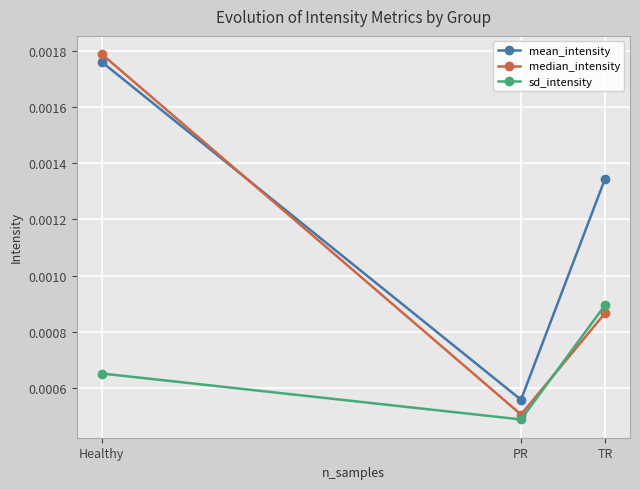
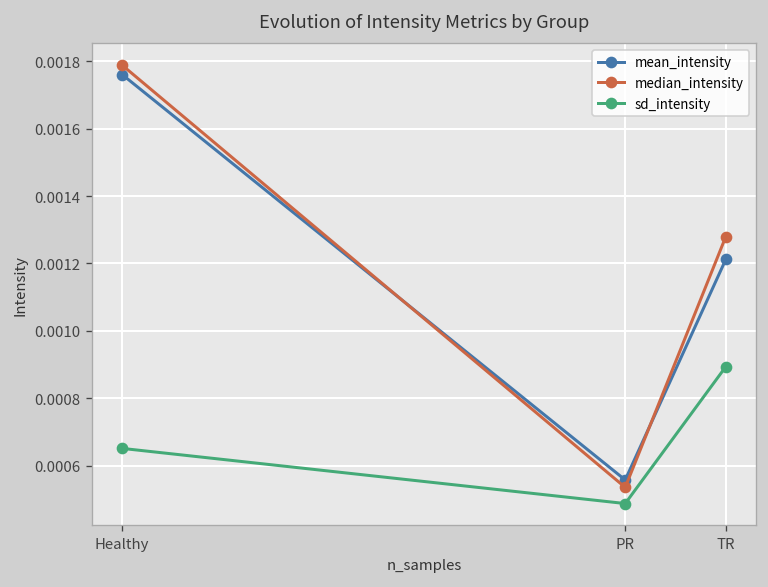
  {
    "mean_intensity": {
      "Healthy": 0.00176,
      "PR": 0.00056,
-     "TR": 0.00134
+     "TR": 0.00121
    },
    "median_intensity": {
      "Healthy": 0.00179,
-     "PR": 0.00050,
-     "TR": 0.00086
+     "PR": 0.00054,
+     "TR": 0.00128
    },
    "sd_intensity": {
      "Healthy": 0.00065,
      "PR": 0.00049,
      "TR": 0.00089
    }
  }
